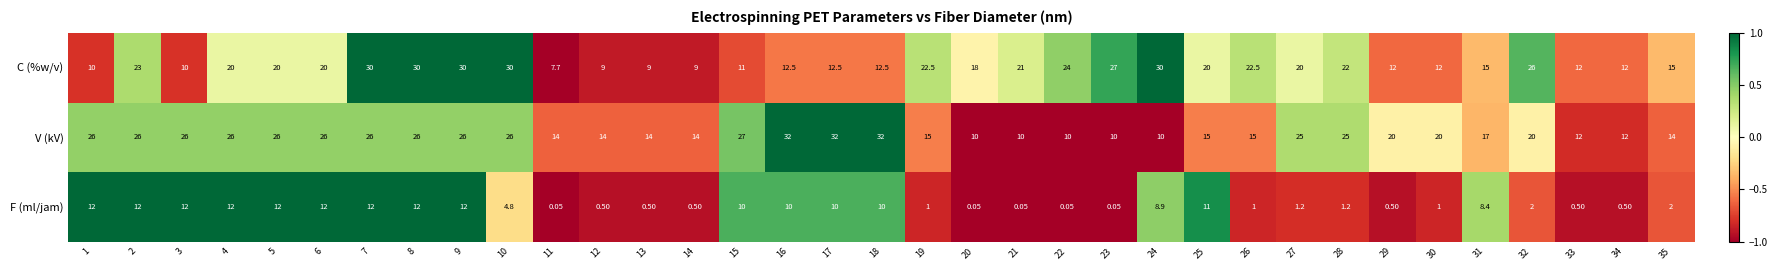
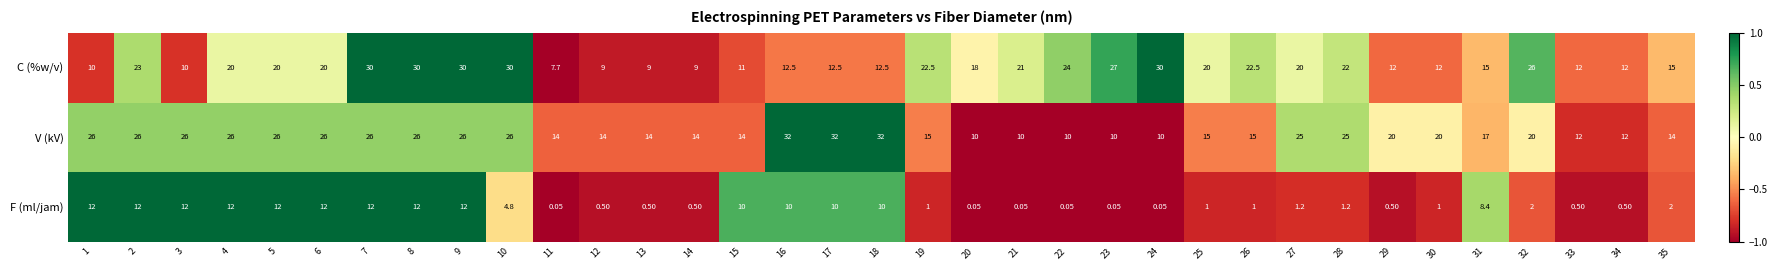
  {
    "C (%w/v)": {
      "1": 10,
      "2": 23,
      "3": 10,
      "4": 20,
      "5": 20,
      "6": 20,
      "7": 30,
      "8": 30,
      "9": 30,
      "10": 30,
      "11": 7.7,
      "12": 9,
      "13": 9,
      "14": 9,
      "15": 11,
      "16": 12.5,
      "17": 12.5,
      "18": 12.5,
      "19": 22.5,
      "20": 18,
      "21": 21,
      "22": 24,
      "23": 27,
      "24": 30,
      "25": 20,
      "26": 22.5,
      "27": 20,
      "28": 22,
      "29": 12,
      "30": 12,
      "31": 15,
      "32": 26,
      "33": 12,
      "34": 12,
      "35": 15
    },
    "V (kV)": {
      "1": 26,
      "2": 26,
      "3": 26,
      "4": 26,
      "5": 26,
      "6": 26,
      "7": 26,
      "8": 26,
      "9": 26,
      "10": 26,
      "11": 14,
      "12": 14,
      "13": 14,
      "14": 14,
-     "15": 27,
+     "15": 14,
      "16": 32,
      "17": 32,
      "18": 32,
      "19": 15,
      "20": 10,
      "21": 10,
      "22": 10,
      "23": 10,
      "24": 10,
      "25": 15,
      "26": 15,
      "27": 25,
      "28": 25,
      "29": 20,
      "30": 20,
      "31": 17,
      "32": 20,
      "33": 12,
      "34": 12,
      "35": 14
    },
    "F (ml/jam)": {
      "1": 12,
      "2": 12,
      "3": 12,
      "4": 12,
      "5": 12,
      "6": 12,
      "7": 12,
      "8": 12,
      "9": 12,
      "10": 4.8,
      "11": 0.05,
      "12": 0.50,
      "13": 0.50,
      "14": 0.50,
      "15": 10,
      "16": 10,
      "17": 10,
      "18": 10,
      "19": 1,
      "20": 0.05,
      "21": 0.05,
      "22": 0.05,
      "23": 0.05,
-     "24": 8.9,
-     "25": 11,
+     "24": 0.05,
+     "25": 1,
      "26": 1,
      "27": 1.2,
      "28": 1.2,
      "29": 0.50,
      "30": 1,
      "31": 8.4,
      "32": 2,
      "33": 0.50,
      "34": 0.50,
      "35": 2
    }
  }
